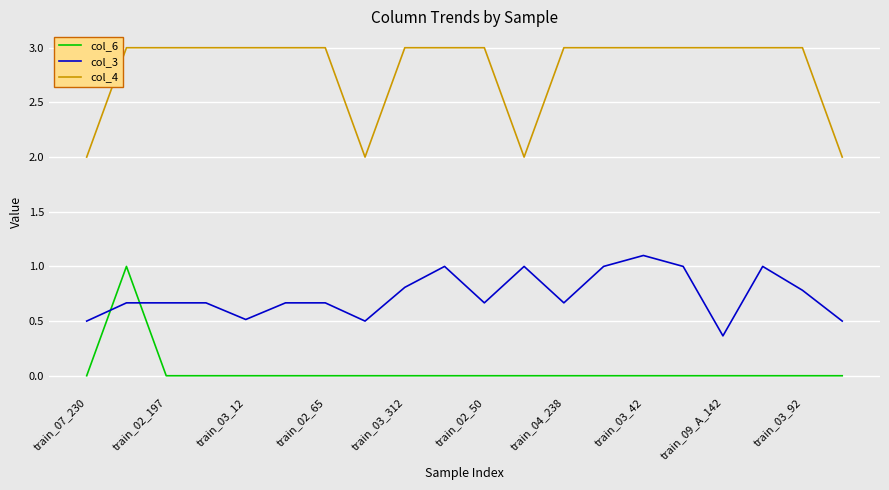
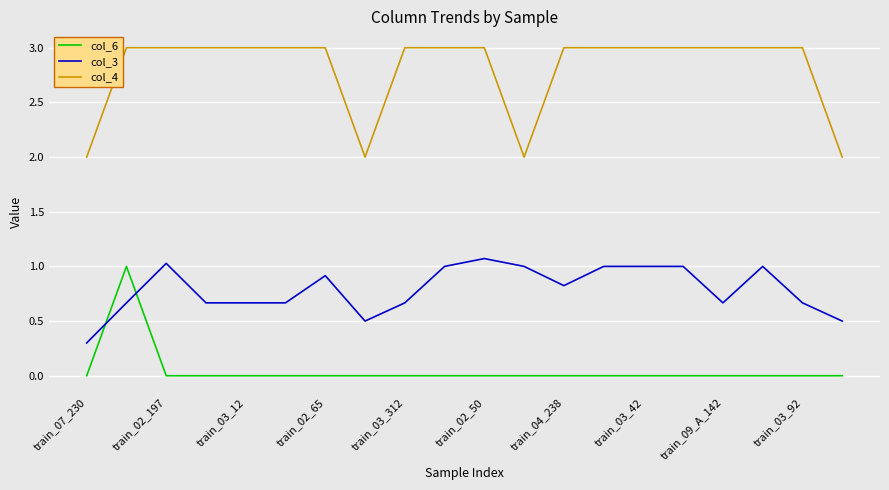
  {
    "col_6": {
      "train_07_230": 0.00,
      "train_02_197": 0.00,
      "train_03_12": 0.00,
      "train_02_65": 0.00,
      "train_03_312": 0.00,
      "train_02_50": 0.00,
      "train_04_238": 0.00,
      "train_03_42": 0.00,
      "train_09_A_142": 0.00,
      "train_03_92": 0.00
    },
    "col_3": {
-     "train_07_230": 0.5,
-     "train_02_197": 0.67,
-     "train_03_12": 0.51,
-     "train_02_65": 0.67,
-     "train_03_312": 0.81,
-     "train_02_50": 0.67,
-     "train_04_238": 0.67,
-     "train_03_42": 1.1,
-     "train_09_A_142": 0.36,
-     "train_03_92": 0.78
+     "train_07_230": 0.3,
+     "train_02_197": 1.03,
+     "train_03_12": 0.67,
+     "train_02_65": 0.92,
+     "train_03_312": 0.67,
+     "train_02_50": 1.07,
+     "train_04_238": 0.82,
+     "train_03_42": 1.0,
+     "train_09_A_142": 0.67,
+     "train_03_92": 0.67
    },
    "col_4": {
      "train_07_230": 2.00,
      "train_02_197": 3.00,
      "train_03_12": 3.00,
      "train_02_65": 3.00,
      "train_03_312": 3.00,
      "train_02_50": 3.00,
      "train_04_238": 3.00,
      "train_03_42": 3.00,
      "train_09_A_142": 3.00,
      "train_03_92": 3.00
    }
  }
